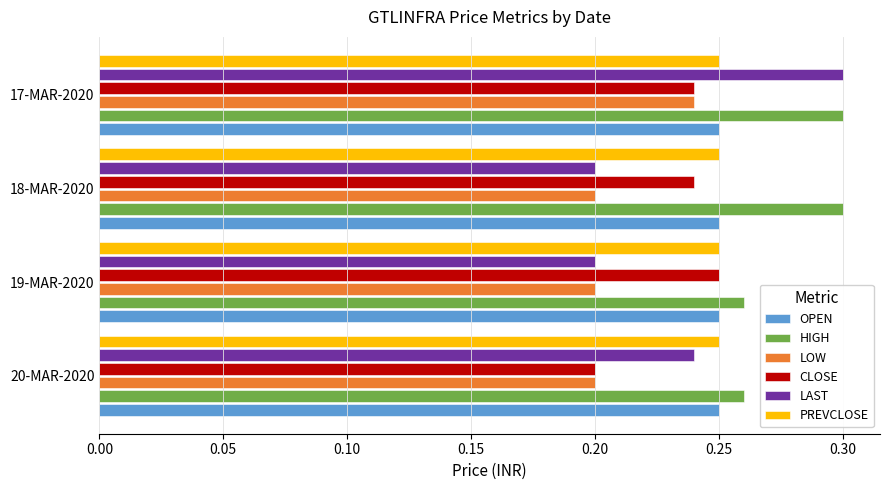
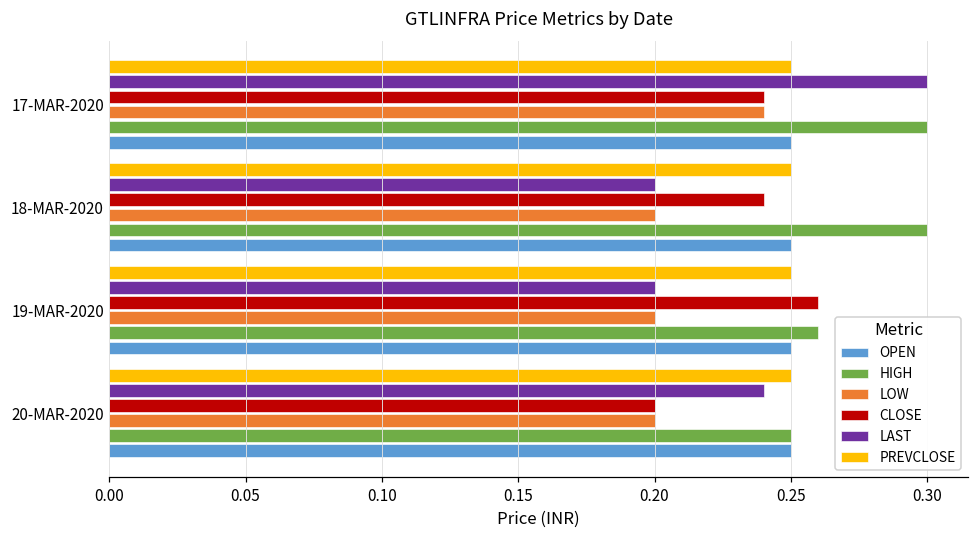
  {
    "OPEN": {
      "17-MAR-2020": 0.25,
      "18-MAR-2020": 0.25,
      "19-MAR-2020": 0.25,
      "20-MAR-2020": 0.25
    },
    "HIGH": {
      "17-MAR-2020": 0.30,
      "18-MAR-2020": 0.30,
      "19-MAR-2020": 0.26,
-     "20-MAR-2020": 0.26
+     "20-MAR-2020": 0.25
    },
    "LOW": {
      "17-MAR-2020": 0.24,
      "18-MAR-2020": 0.20,
      "19-MAR-2020": 0.20,
      "20-MAR-2020": 0.20
    },
    "CLOSE": {
      "17-MAR-2020": 0.24,
      "18-MAR-2020": 0.24,
-     "19-MAR-2020": 0.25,
+     "19-MAR-2020": 0.26,
      "20-MAR-2020": 0.20
    },
    "LAST": {
      "17-MAR-2020": 0.30,
      "18-MAR-2020": 0.20,
      "19-MAR-2020": 0.20,
      "20-MAR-2020": 0.24
    },
    "PREVCLOSE": {
      "17-MAR-2020": 0.25,
      "18-MAR-2020": 0.25,
      "19-MAR-2020": 0.25,
      "20-MAR-2020": 0.25
    }
  }
